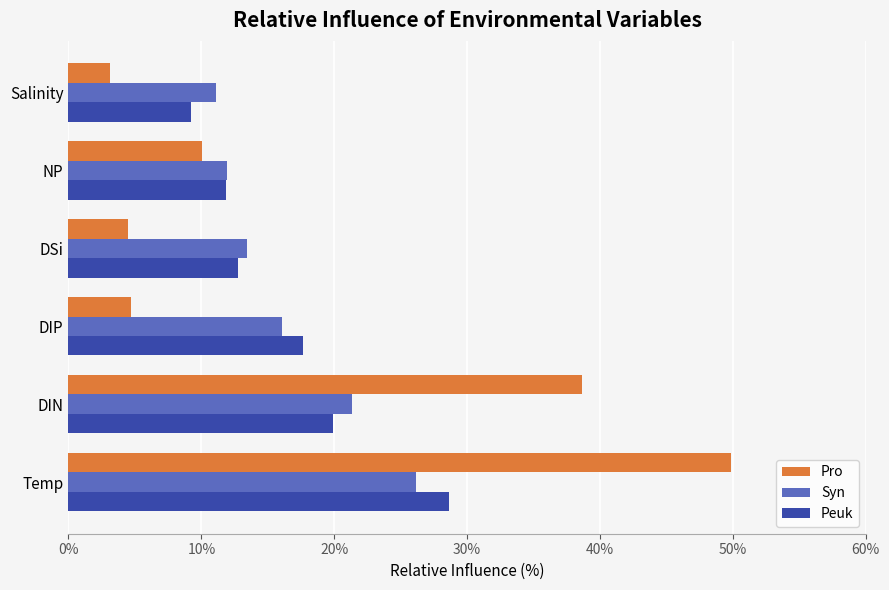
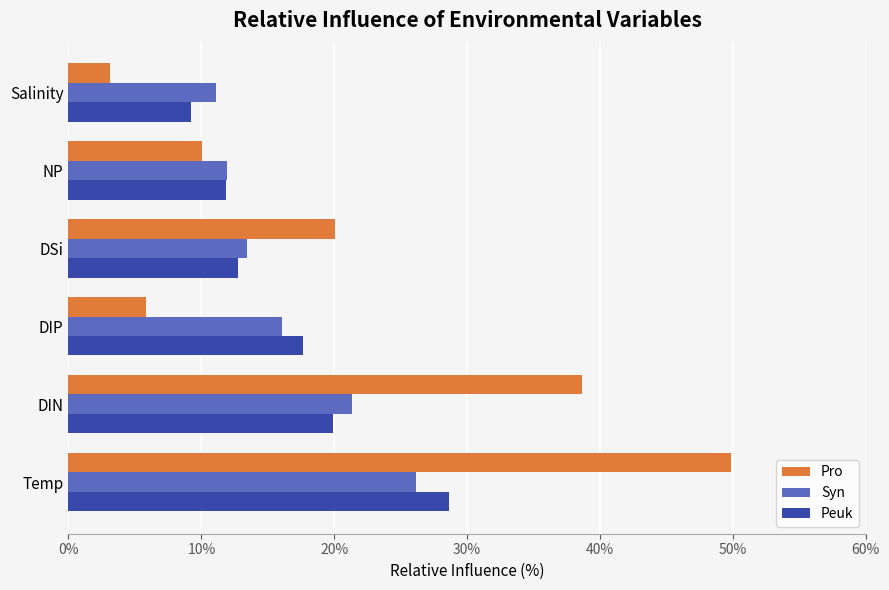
  {
    "Pro": {
      "Salinity": "3.1%",
      "NP": "10.1%",
-     "DSi": "4.5%",
-     "DIP": "4.7%",
+     "DSi": "20.0%",
+     "DIP": "5.8%",
      "DIN": "38.7%",
      "Temp": "49.8%"
    }
  }
